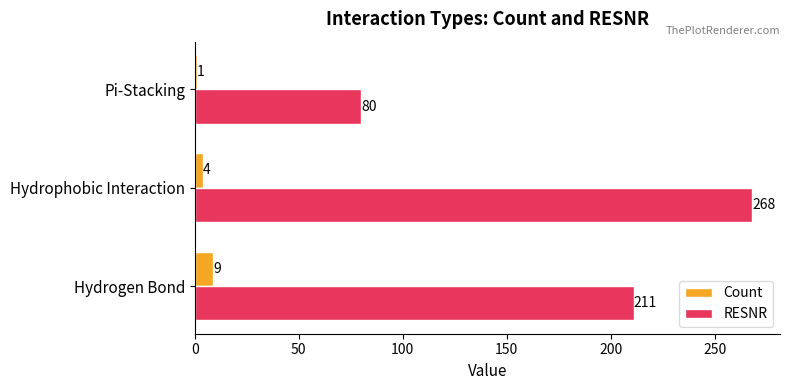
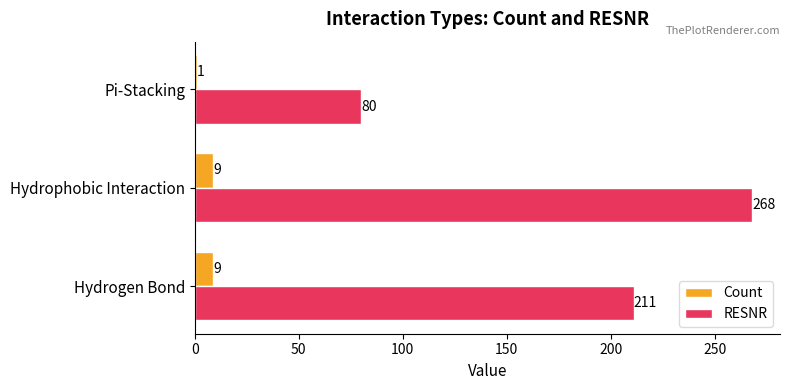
  {
    "Count": {
      "Pi-Stacking": 1,
-     "Hydrophobic Interaction": 4,
+     "Hydrophobic Interaction": 9,
      "Hydrogen Bond": 9
    },
    "RESNR": {
      "Pi-Stacking": 80,
      "Hydrophobic Interaction": 268,
      "Hydrogen Bond": 211
    }
  }
